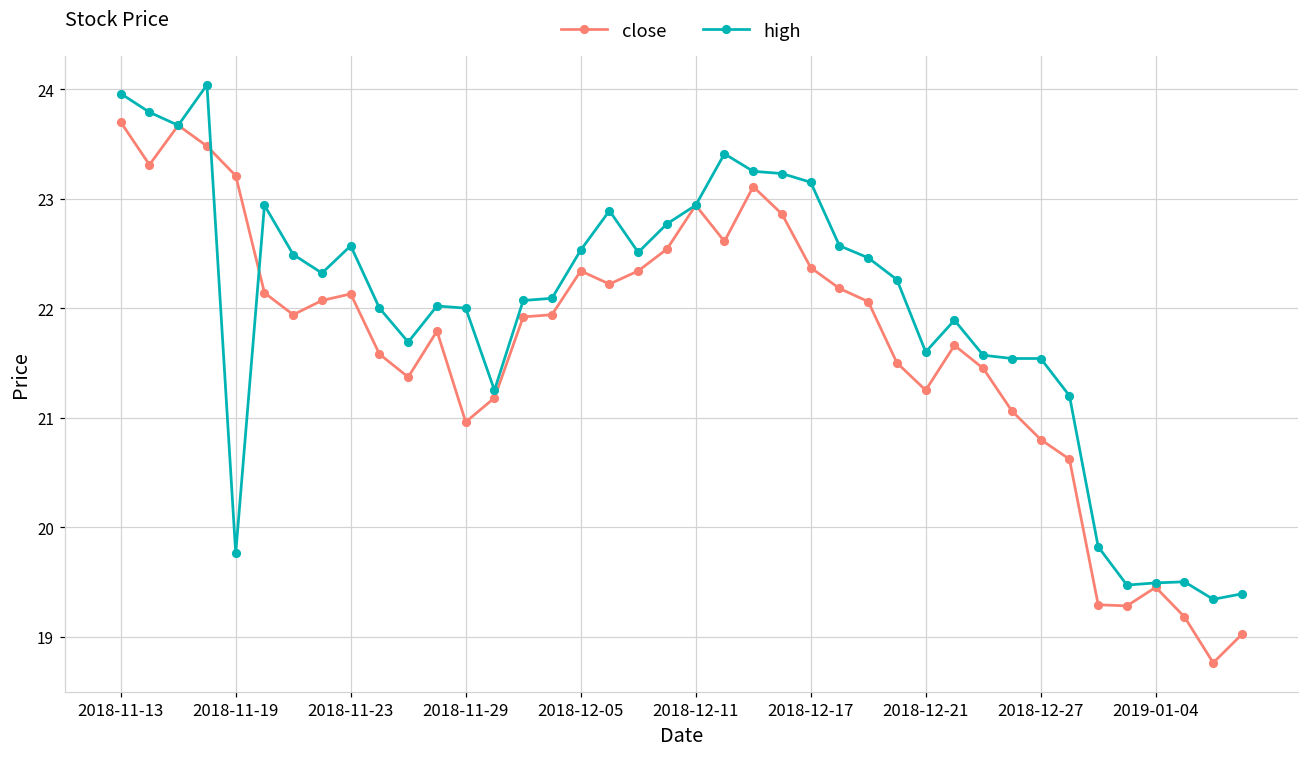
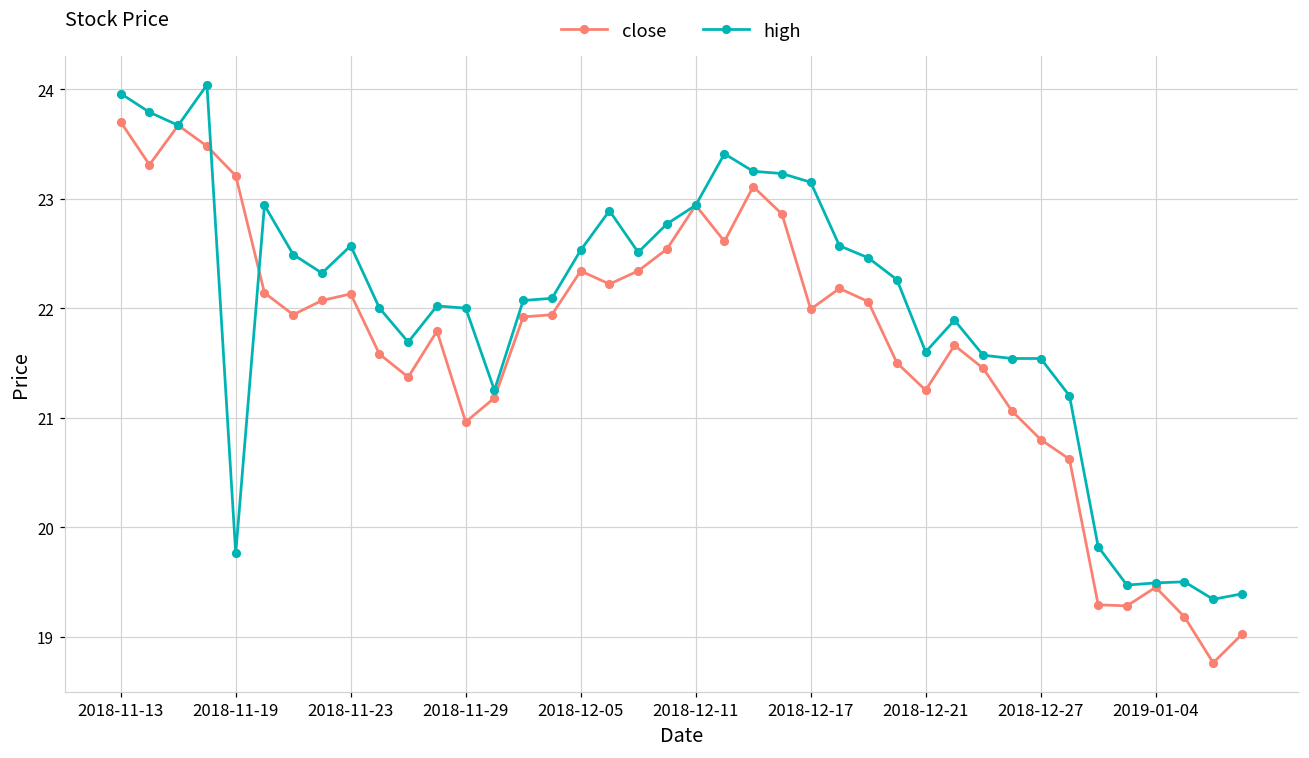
  {
    "close": {
      "2018-11-13": 23.7,
      "2018-11-19": 23.2,
      "2018-11-23": 22.1,
      "2018-11-29": 21.0,
      "2018-12-05": 22.3,
-     "2018-12-17": 22.4,
+     "2018-12-17": 22.0,
      "2018-12-21": 21.3,
      "2018-12-27": 20.8,
      "2019-01-04": 19.5
    },
    "high": {
      "2018-11-13": 24.0,
      "2018-11-19": 19.8,
      "2018-11-23": 22.6,
      "2018-11-29": 22.0,
      "2018-12-05": 22.5,
      "2018-12-17": 23.2,
      "2018-12-21": 21.6,
      "2018-12-27": 21.5,
      "2019-01-04": 19.5
    }
  }
